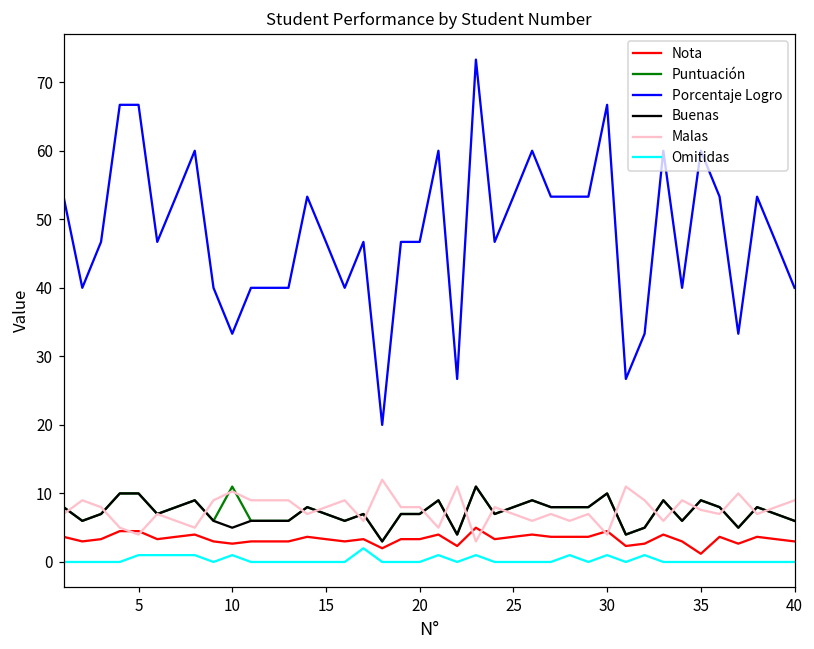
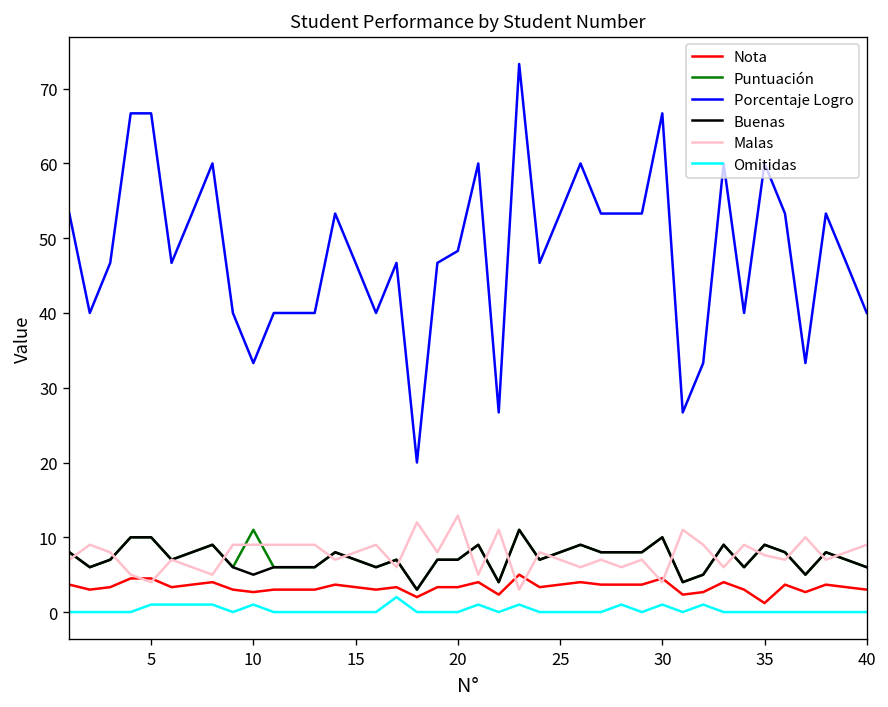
  {
    "Nota": {
      "5": 5,
      "10": 3,
      "15": 3,
      "20": 3,
      "25": 4,
      "30": 5,
      "35": 1,
      "40": 3
    },
    "Puntuación": {
      "10": 11
    },
    "Porcentaje Logro": {
      "5": 67,
      "10": 33,
      "15": 47,
-     "20": 47,
+     "20": 48,
      "25": 53,
      "30": 67,
      "40": 40
    },
    "Buenas": {
      "10": 5
    },
    "Malas": {
      "5": 4,
-     "10": 10,
+     "10": 9,
      "15": 8,
-     "20": 8,
+     "20": 13,
      "25": 7,
      "30": 4,
      "35": 8,
      "40": 9
    },
    "Omitidas": {
      "5": 1,
      "10": 1,
      "15": 0,
      "20": 0,
      "25": 0,
      "30": 1,
      "35": 0,
      "40": 0
    }
  }
